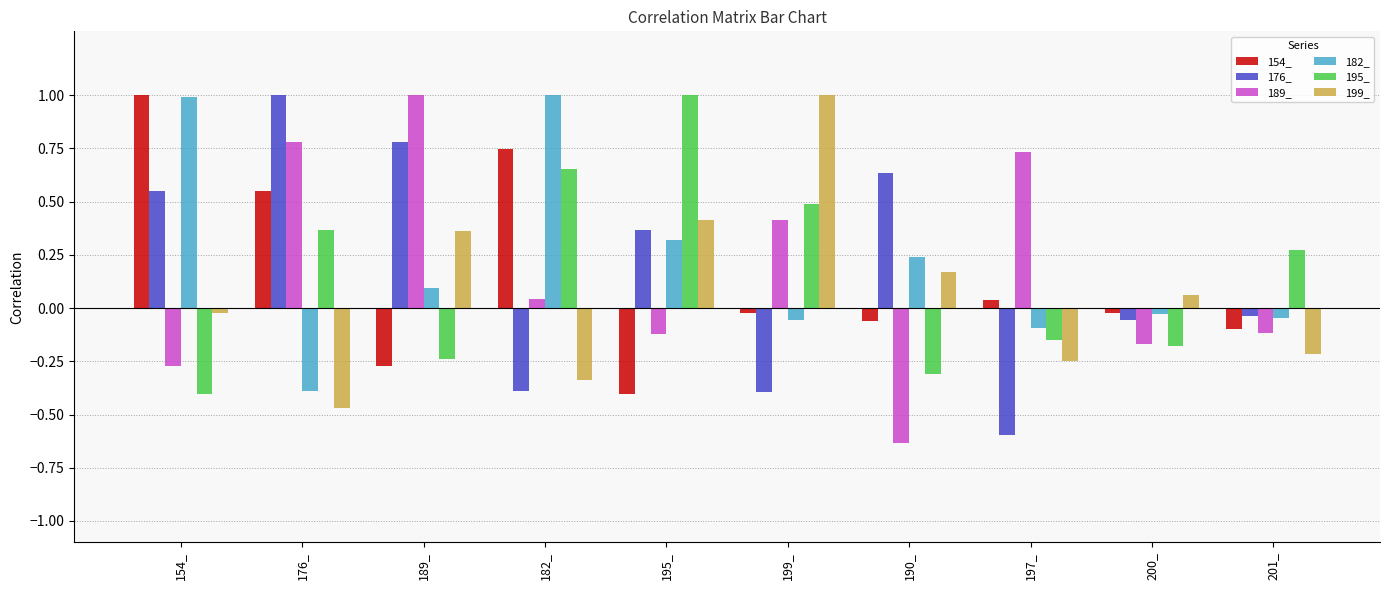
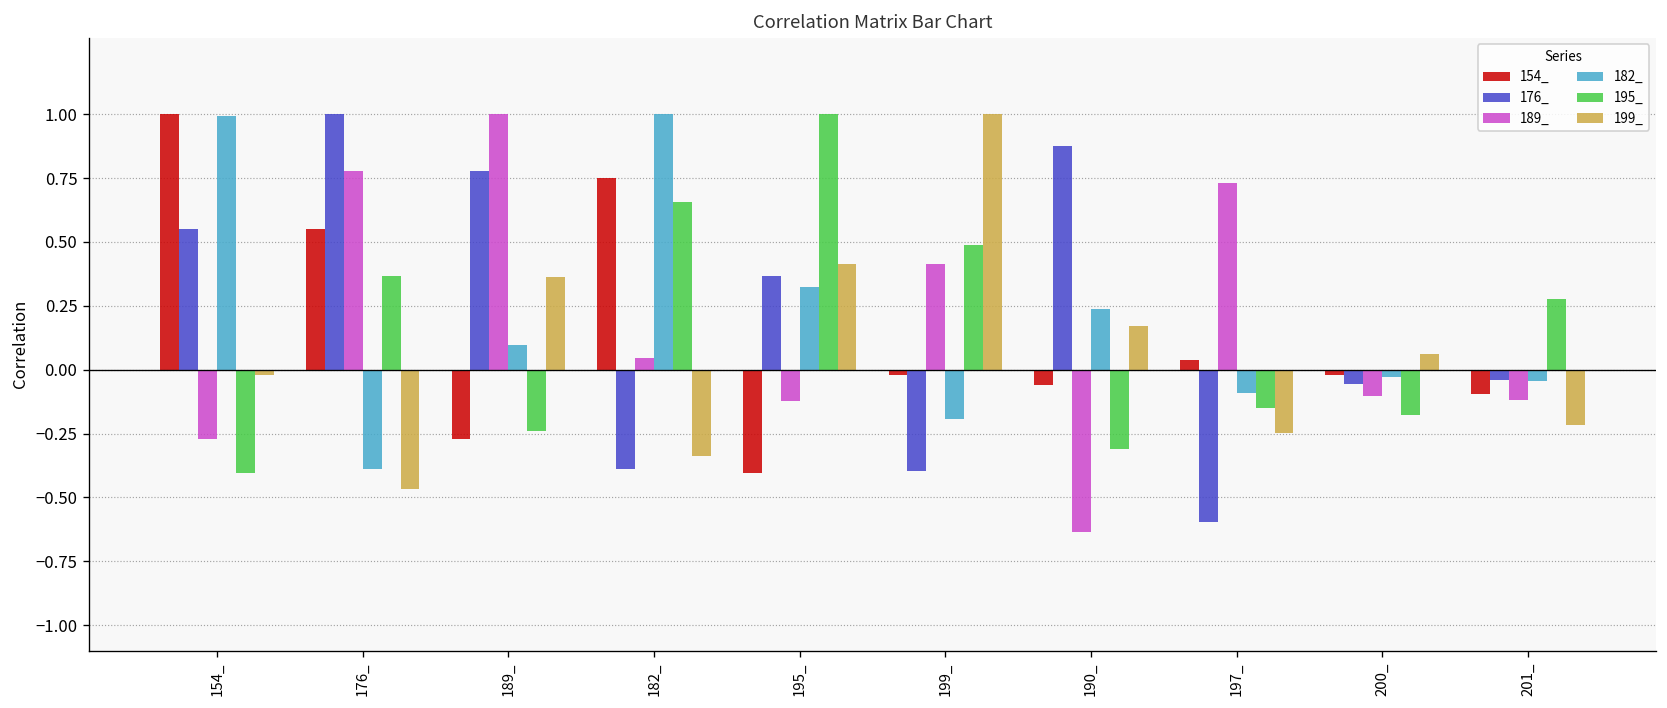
  {
    "154_": {
      "154_": 1.00,
      "176_": 0.55,
      "189_": -0.27,
      "182_": 0.75,
      "195_": -0.41,
      "199_": -0.02,
      "190_": -0.06,
      "197_": 0.04,
      "200_": -0.02,
      "201_": -0.10
    },
    "176_": {
      "154_": 0.55,
      "176_": 1.00,
      "189_": 0.78,
      "182_": -0.39,
      "195_": 0.37,
      "199_": -0.40,
-     "190_": 0.64,
+     "190_": 0.88,
      "197_": -0.59,
      "200_": -0.06,
      "201_": -0.04
    },
    "189_": {
      "154_": -0.27,
      "176_": 0.78,
      "189_": 1.00,
      "182_": 0.04,
      "195_": -0.12,
      "199_": 0.41,
      "190_": -0.64,
      "197_": 0.73,
-     "200_": -0.17,
+     "200_": -0.10,
      "201_": -0.12
    },
    "182_": {
      "154_": 0.99,
      "176_": -0.39,
      "189_": 0.10,
      "182_": 1.00,
      "195_": 0.32,
-     "199_": -0.06,
+     "199_": -0.19,
      "190_": 0.24,
      "197_": -0.09,
      "200_": -0.03,
      "201_": -0.05
    },
    "195_": {
      "154_": -0.41,
      "176_": 0.37,
      "189_": -0.24,
      "182_": 0.65,
      "195_": 1.00,
      "199_": 0.49,
      "190_": -0.31,
      "197_": -0.15,
      "200_": -0.18,
      "201_": 0.28
    },
    "199_": {
      "154_": -0.02,
      "176_": -0.47,
      "189_": 0.36,
      "182_": -0.34,
      "195_": 0.41,
      "199_": 1.00,
      "190_": 0.17,
      "197_": -0.25,
      "200_": 0.06,
      "201_": -0.22
    }
  }
